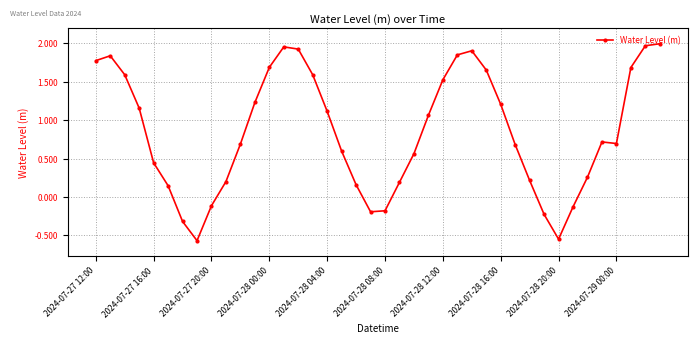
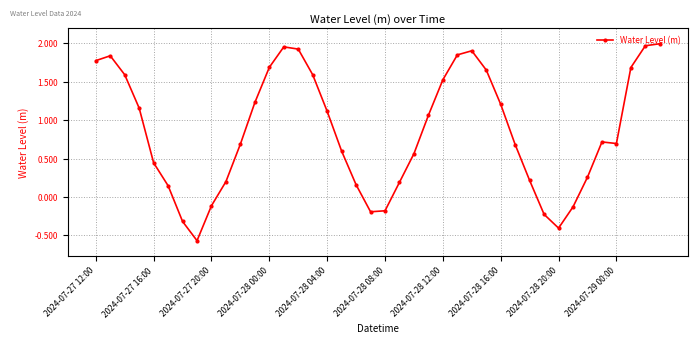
  {
    "2024-07-27 12:00": 1.8,
    "2024-07-27 16:00": 0.4,
    "2024-07-27 20:00": -0.1,
    "2024-07-28 00:00": 1.7,
    "2024-07-28 04:00": 1.1,
    "2024-07-28 08:00": -0.2,
    "2024-07-28 12:00": 1.5,
    "2024-07-28 16:00": 1.2,
-   "2024-07-28 20:00": -0.5,
+   "2024-07-28 20:00": -0.4,
    "2024-07-29 00:00": 0.7
  }
